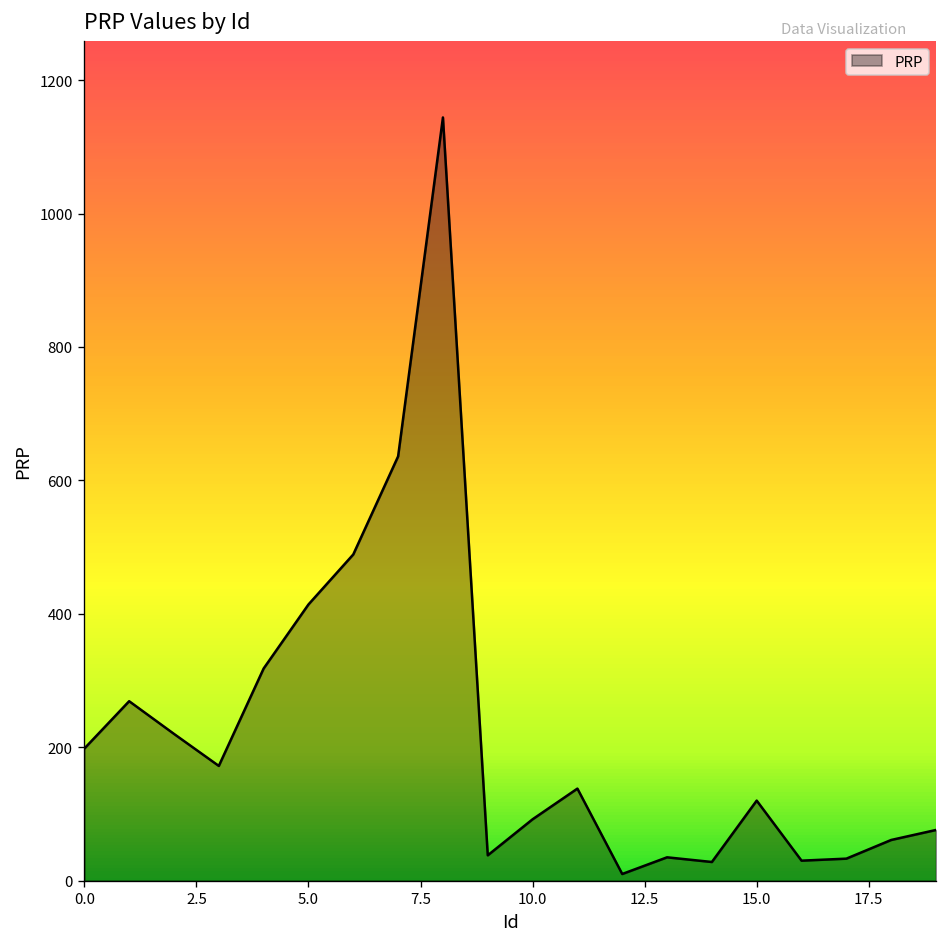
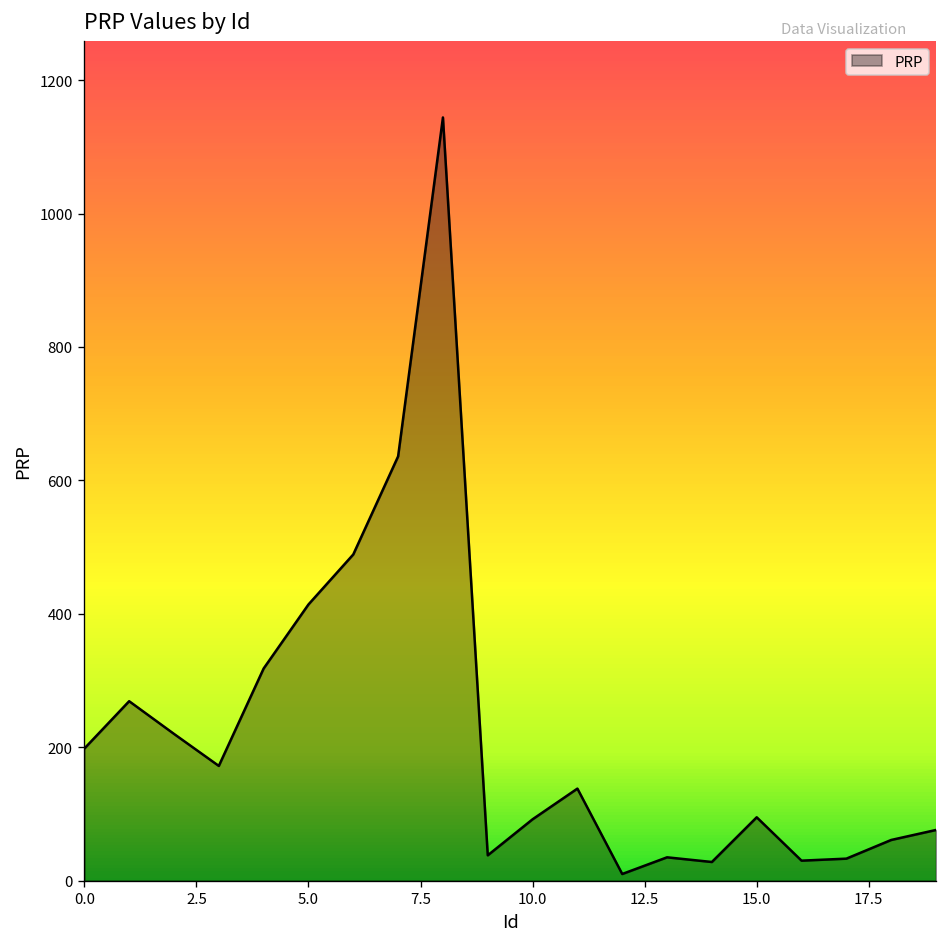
  {
    "0.0": 200,
    "5.0": 410,
    "10.0": 90,
-   "15.0": 120
+   "15.0": 100
  }
